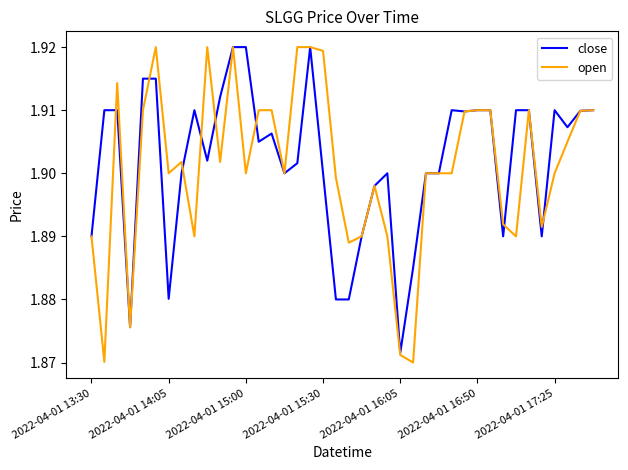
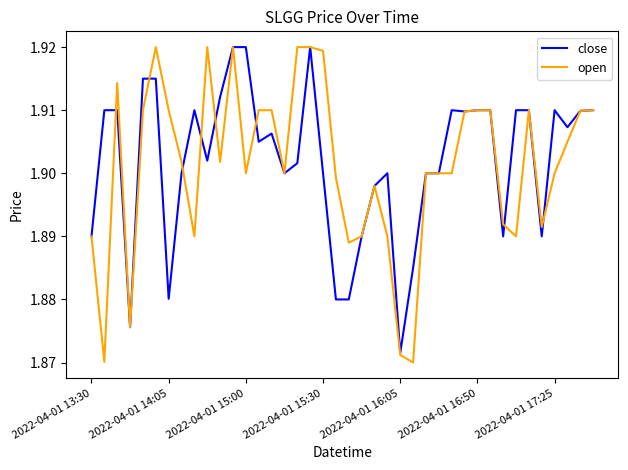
  {
    "close": {
      "2022-04-01 14:05": 1.88,
      "2022-04-01 15:00": 1.92,
      "2022-04-01 15:30": 1.90,
      "2022-04-01 17:25": 1.91
    },
    "open": {
-     "2022-04-01 14:05": 1.90,
+     "2022-04-01 14:05": 1.91,
      "2022-04-01 15:00": 1.90,
      "2022-04-01 15:30": 1.919,
      "2022-04-01 17:25": 1.90
    }
  }
